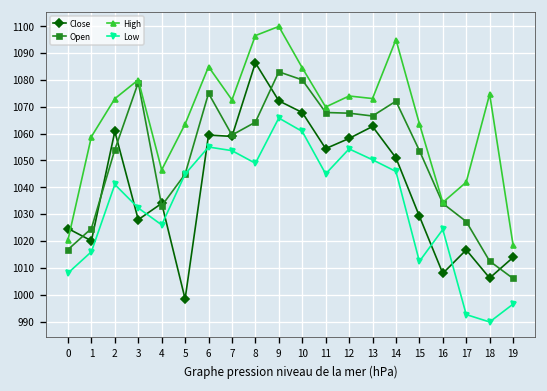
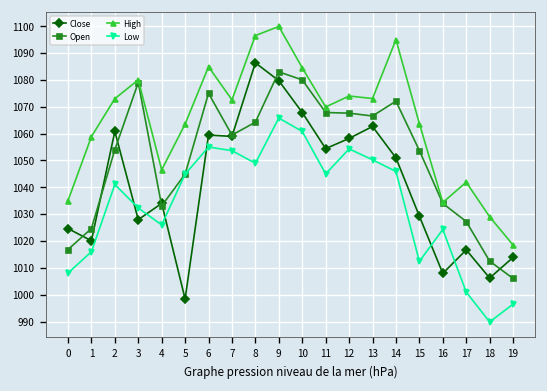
  {
    "Close": {
      "0": 1025,
      "1": 1020,
      "2": 1061,
      "3": 1028,
      "5": 998,
      "6": 1059,
      "8": 1086,
-     "9": 1072,
+     "9": 1080,
      "10": 1068,
      "11": 1054,
      "12": 1058,
      "13": 1063,
      "14": 1051,
      "15": 1029,
      "16": 1008,
      "17": 1017,
      "18": 1006,
      "19": 1014
    },
    "Open": {
      "0": 1017,
      "1": 1025,
      "2": 1054,
      "6": 1075,
      "8": 1064,
      "9": 1083,
      "10": 1080,
      "11": 1068,
      "12": 1068,
      "13": 1067,
      "14": 1072,
      "15": 1054,
      "17": 1027,
      "18": 1013,
      "19": 1006
    },
    "High": {
-     "0": 1020,
+     "0": 1035,
      "1": 1059,
      "2": 1073,
      "4": 1047,
      "5": 1064,
      "6": 1085,
      "7": 1073,
      "8": 1097,
      "9": 1100,
      "10": 1085,
      "11": 1070,
      "12": 1074,
      "13": 1073,
      "14": 1095,
      "15": 1064,
      "17": 1042,
-     "18": 1075,
+     "18": 1029,
      "19": 1019
    },
    "Low": {
      "0": 1008,
      "1": 1016,
      "2": 1041,
      "3": 1032,
      "4": 1026,
      "6": 1055,
      "7": 1054,
      "8": 1049,
      "9": 1066,
      "10": 1061,
      "11": 1045,
      "12": 1054,
      "13": 1050,
      "14": 1046,
      "15": 1012,
      "16": 1024,
-     "17": 993,
+     "17": 1001,
      "18": 990,
      "19": 997
    }
  }
